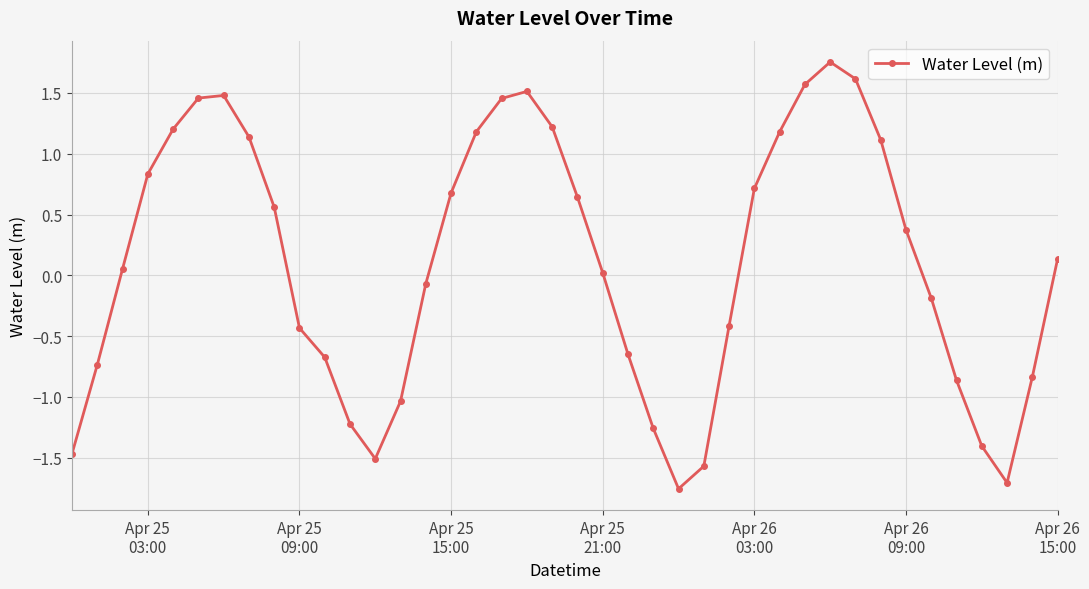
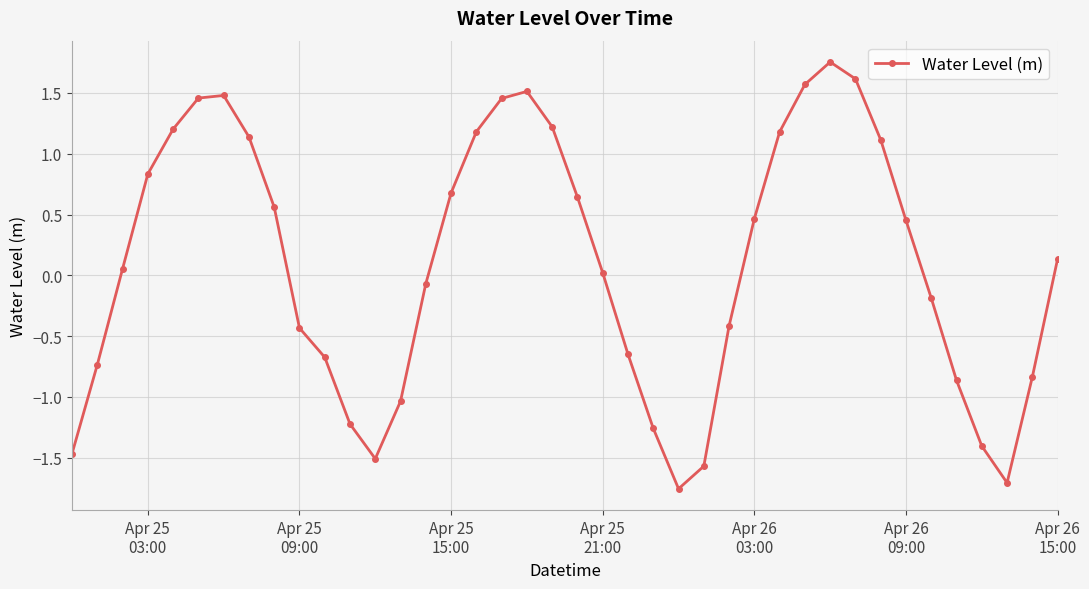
  {
    "Apr 25 03:00": 0.83,
    "Apr 25 09:00": -0.43,
    "Apr 25 15:00": 0.68,
    "Apr 25 21:00": 0.02,
-   "Apr 26 03:00": 0.71,
-   "Apr 26 09:00": 0.37,
+   "Apr 26 03:00": 0.47,
+   "Apr 26 09:00": 0.45,
    "Apr 26 15:00": 0.14
  }
